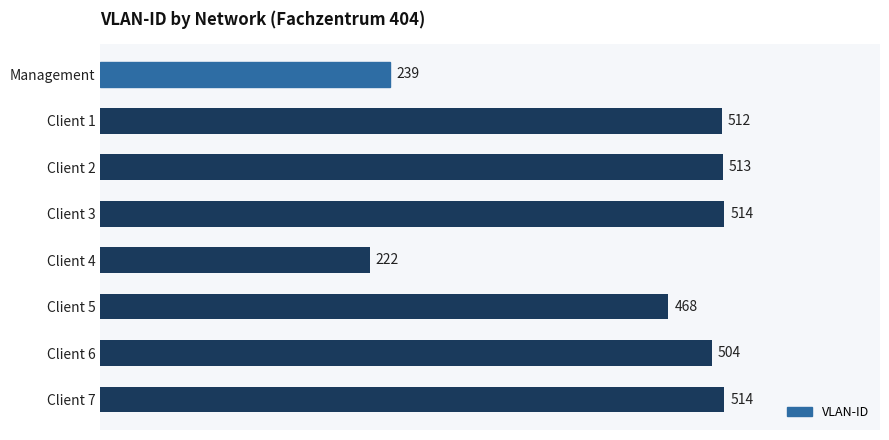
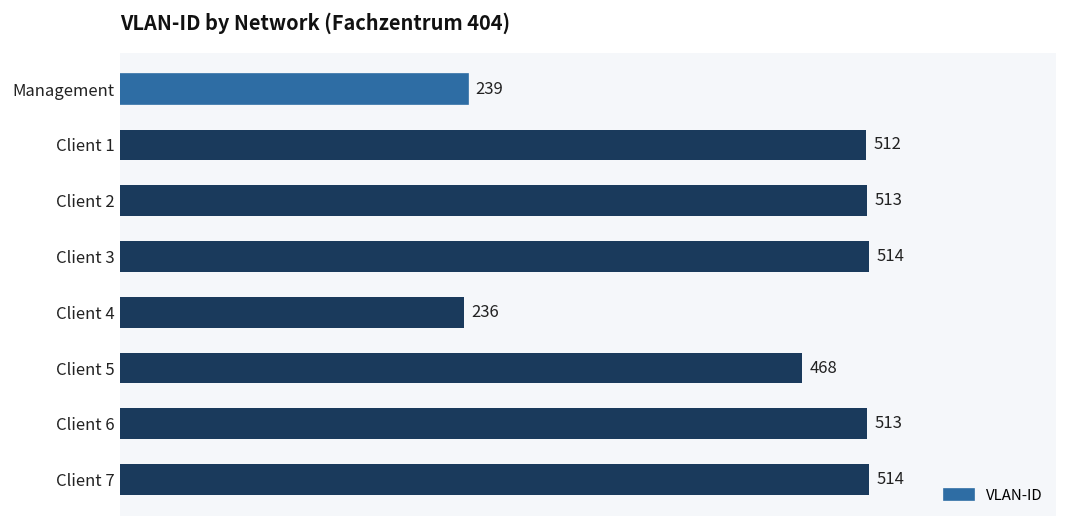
  {
    "Management": 239,
    "Client 1": 512,
    "Client 2": 513,
    "Client 3": 514,
-   "Client 4": 222,
+   "Client 4": 236,
    "Client 5": 468,
-   "Client 6": 504,
+   "Client 6": 513,
    "Client 7": 514
  }
